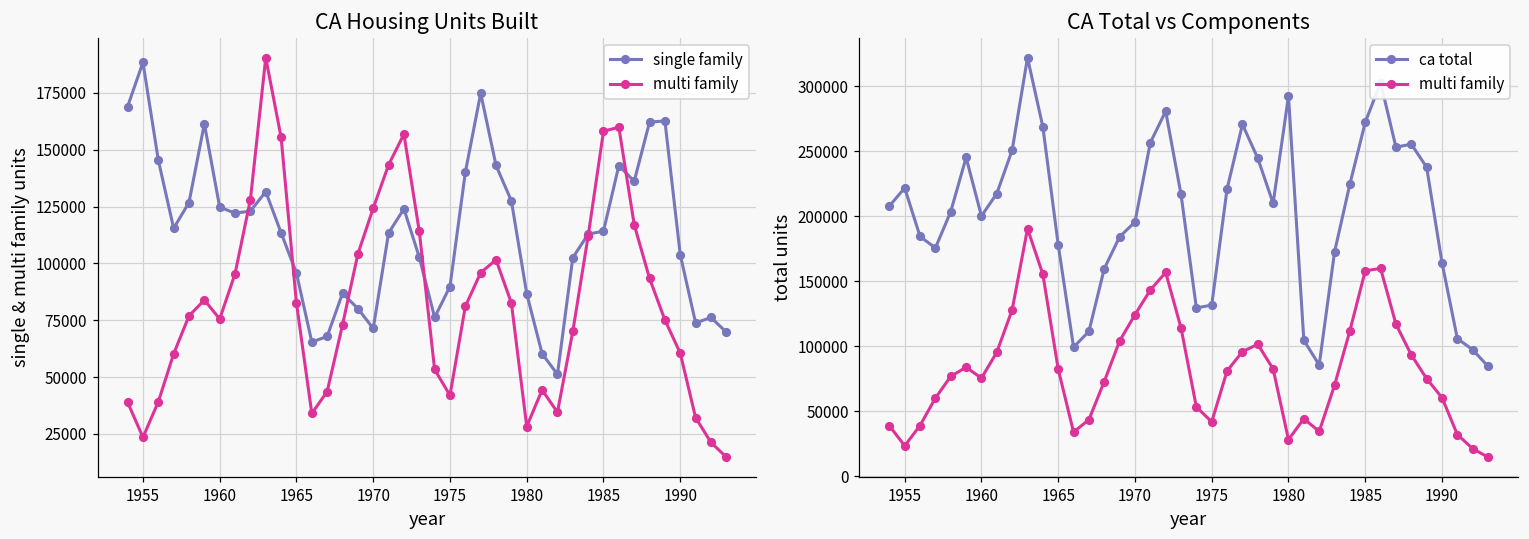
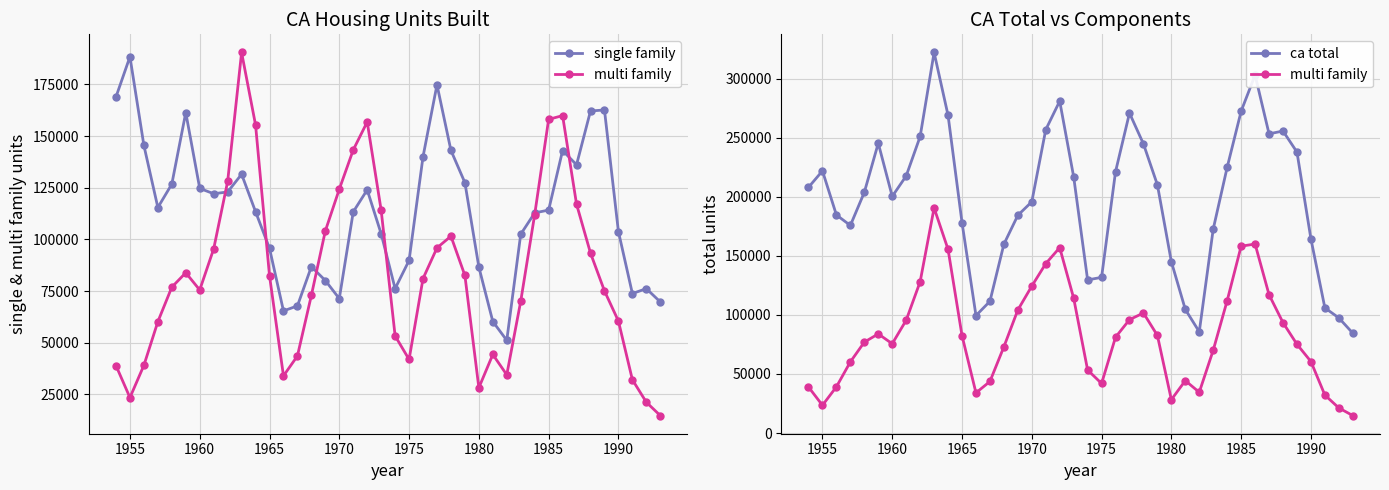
  {
    "CA Housing Units Built": {
      "single family": {
        "1955": 188000,
        "1960": 125000,
        "1965": 96000,
        "1970": 71000,
        "1975": 90000,
        "1980": 87000,
        "1985": 114000,
        "1990": 104000
      },
      "multi family": {
        "1955": 23000,
        "1960": 76000,
        "1965": 82000,
        "1970": 124000,
        "1975": 42000,
        "1980": 28000,
        "1985": 158000,
        "1990": 60000
      }
    },
    "CA Total vs Components": {
      "ca total": {
        "1955": 222000,
        "1960": 200000,
        "1965": 178000,
        "1970": 196000,
        "1975": 132000,
-       "1980": 292000,
+       "1980": 145000,
        "1985": 272000,
        "1990": 164000
      },
      "multi family": {
        "1955": 23000,
        "1960": 76000,
        "1965": 82000,
        "1970": 124000,
        "1975": 42000,
        "1980": 28000,
        "1985": 158000,
        "1990": 60000
      }
    }
  }
